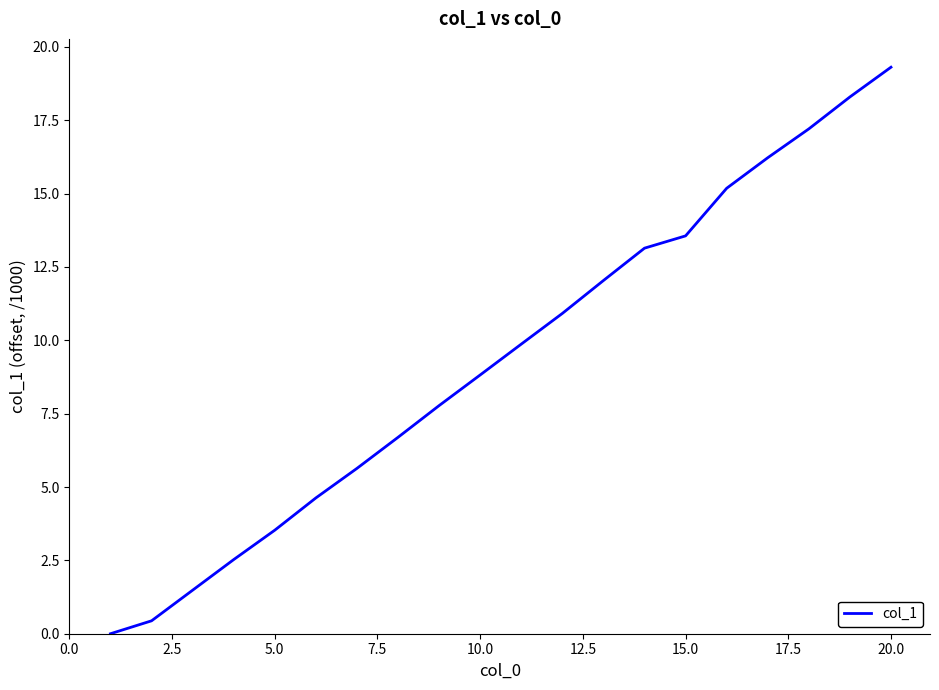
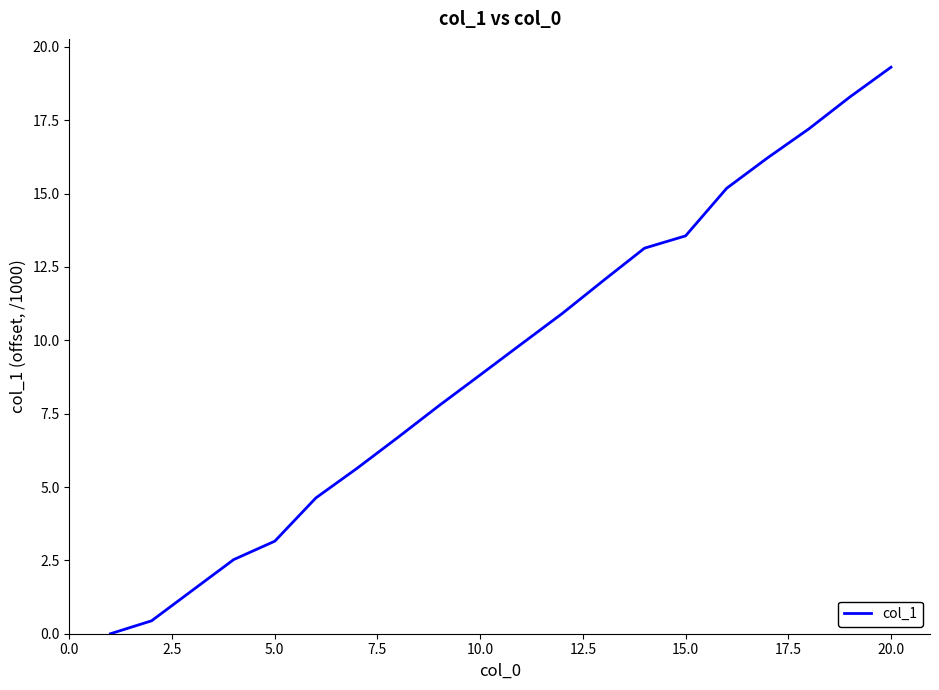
  {
-   "5.0": 3.5,
+   "5.0": 3.2,
    "10.0": 8.8,
    "15.0": 13.6,
    "20.0": 19.3
  }
